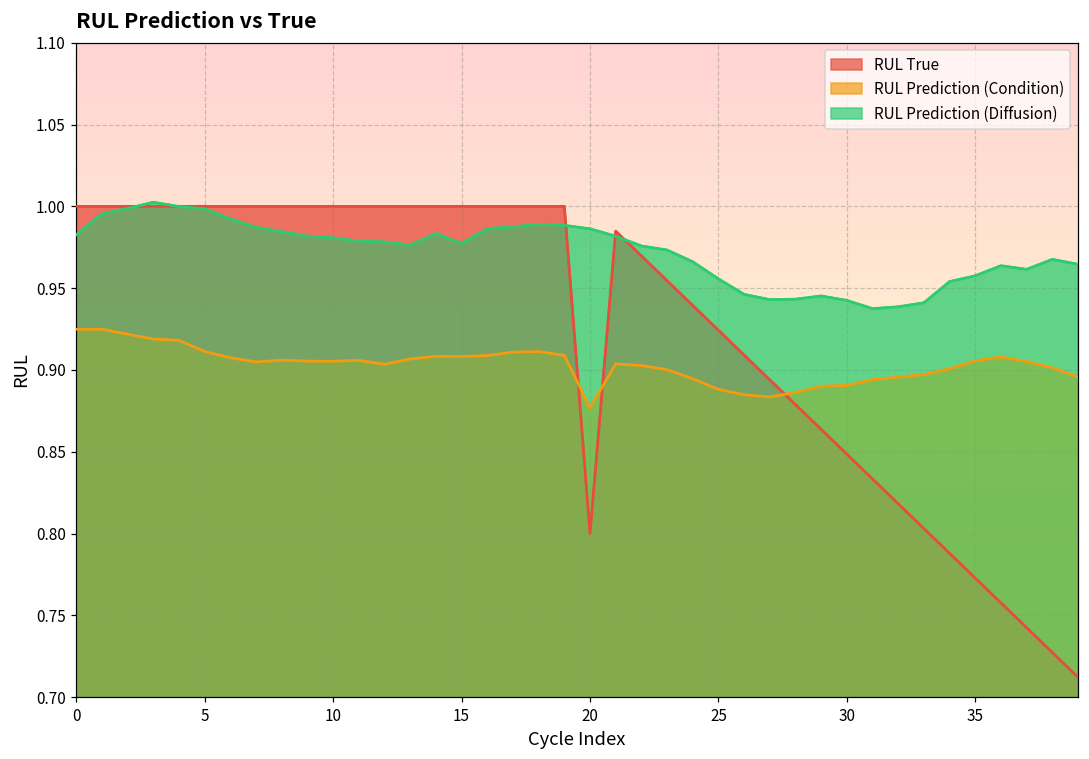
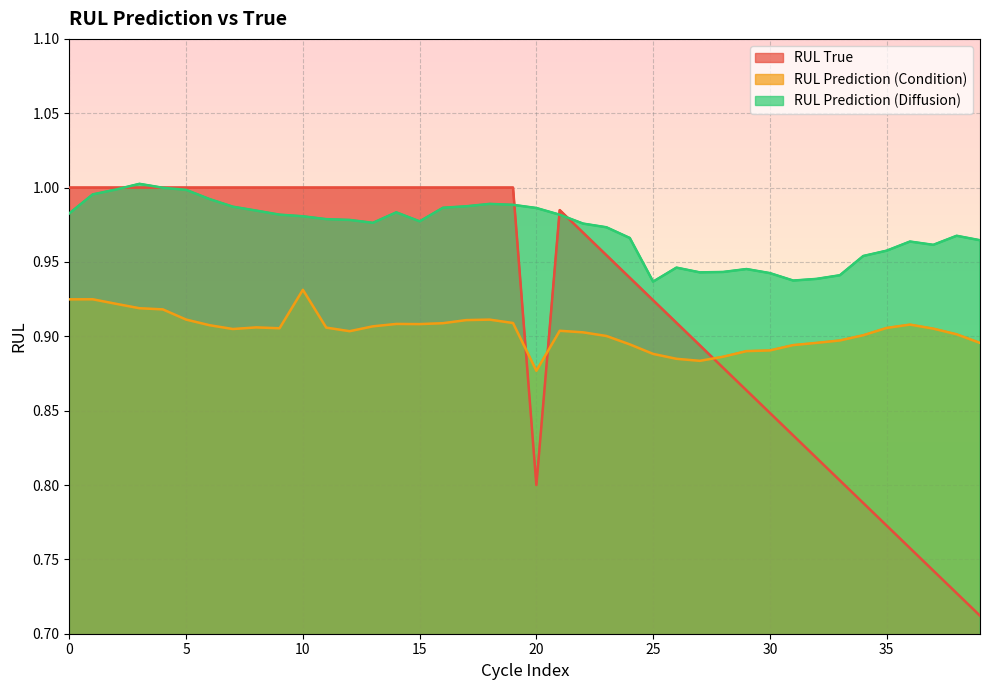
  {
    "RUL True": {
      "0": 1.000,
      "10": 1.000,
      "15": 1.000,
      "20": 0.800,
      "25": 0.924,
      "30": 0.848,
      "35": 0.773
    },
    "RUL Prediction (Condition)": {
      "0": 0.925,
      "5": 0.911,
-     "10": 0.905,
+     "10": 0.931,
      "15": 0.908,
      "20": 0.877,
      "25": 0.888,
      "30": 0.891,
      "35": 0.906
    },
    "RUL Prediction (Diffusion)": {
      "0": 0.983,
      "10": 0.981,
      "15": 0.977,
      "20": 0.986,
-     "25": 0.956,
+     "25": 0.937,
      "30": 0.942,
      "35": 0.958
    }
  }
